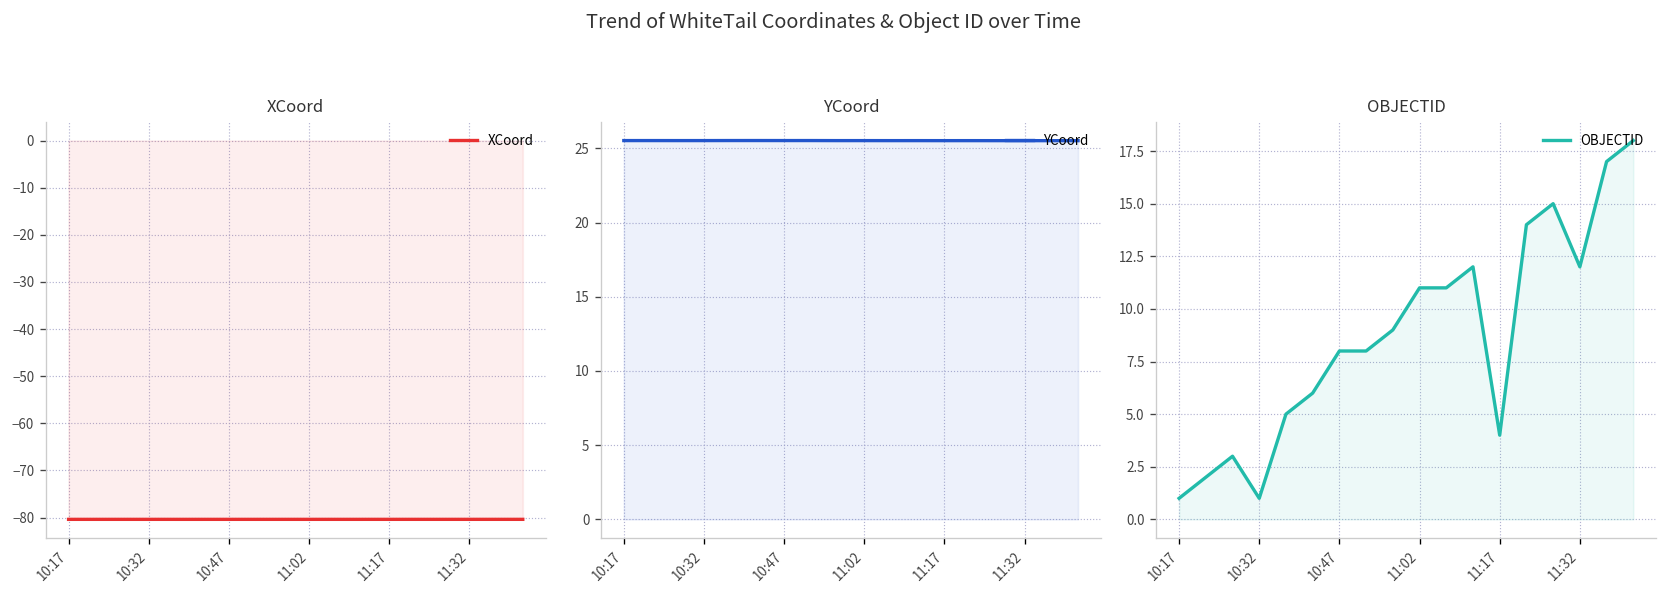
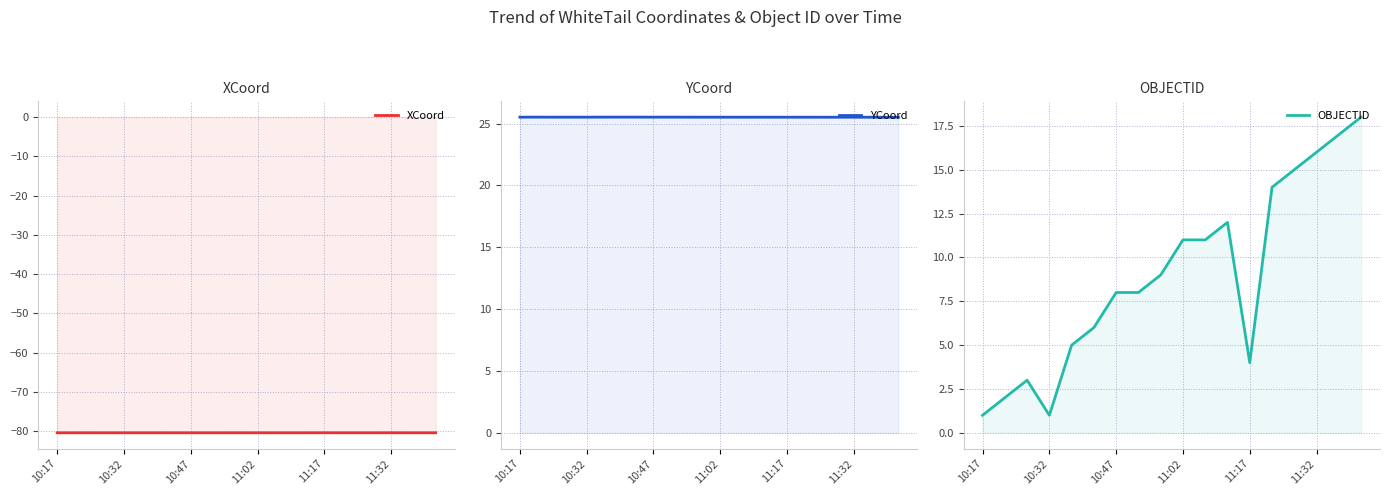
  {
    "YCoord": {
      "10:17": 25.5,
      "10:32": 25.5,
      "10:47": 25.5,
      "11:02": 25.5,
      "11:17": 25.5,
      "11:32": 25.5
    },
    "OBJECTID": {
      "10:17": 1,
      "10:32": 1,
      "10:47": 8,
      "11:02": 11,
      "11:17": 4,
-     "11:32": 12
+     "11:32": 16
    }
  }
